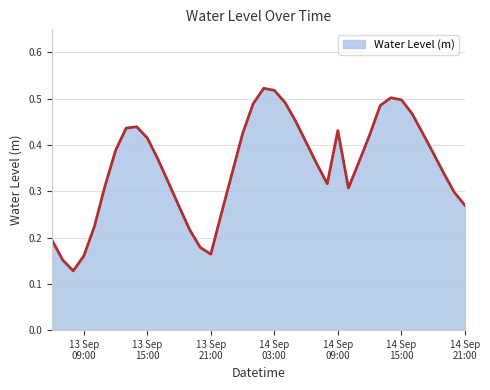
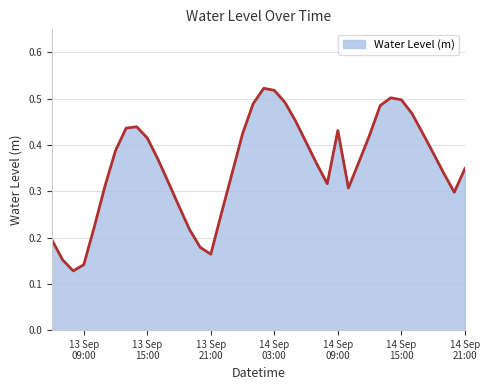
  {
-   "13 Sep 09:00": 0.16,
+   "13 Sep 09:00": 0.14,
    "13 Sep 15:00": 0.42,
    "13 Sep 21:00": 0.16,
    "14 Sep 03:00": 0.52,
    "14 Sep 09:00": 0.43,
    "14 Sep 15:00": 0.50,
-   "14 Sep 21:00": 0.27
+   "14 Sep 21:00": 0.35
  }
